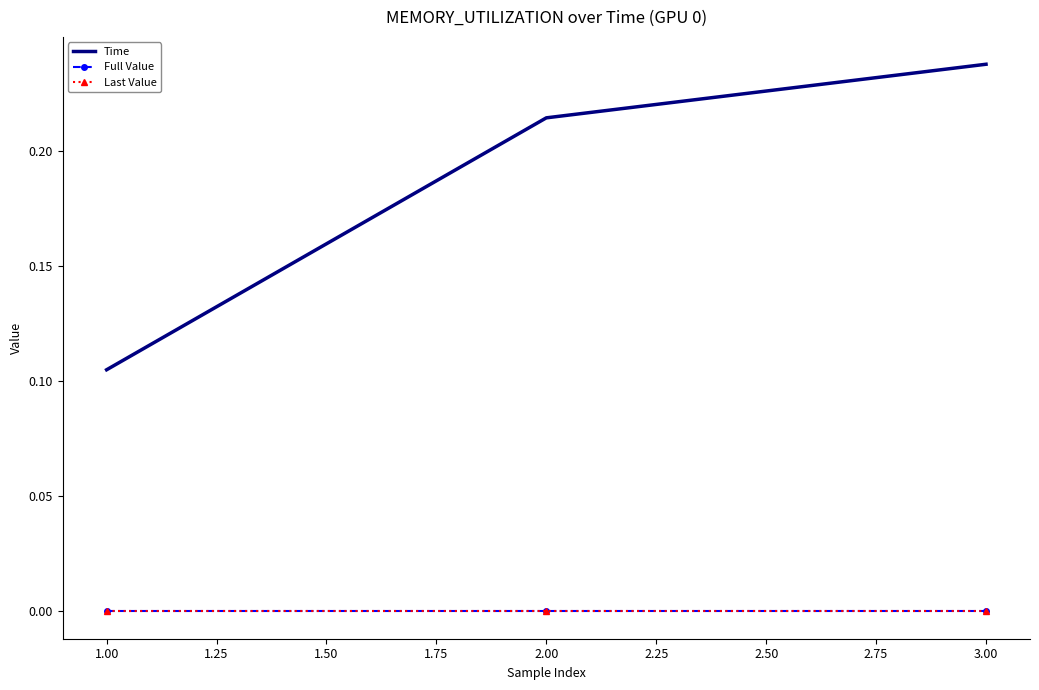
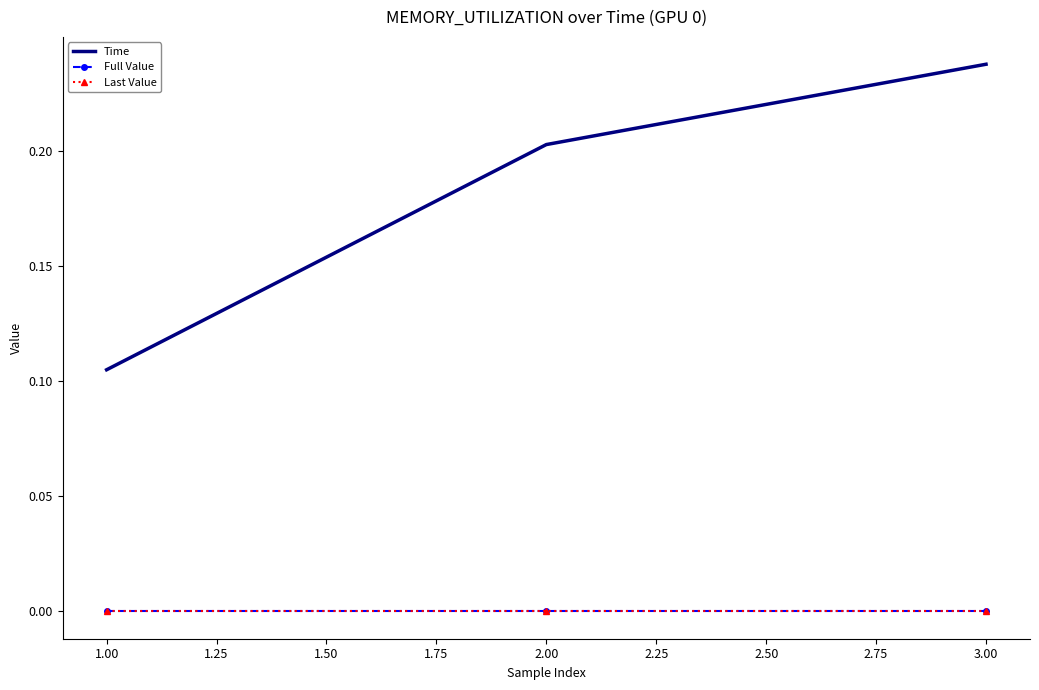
  {
    "Time": {
      "1.00": 0.105,
-     "2.00": 0.215,
+     "2.00": 0.203,
      "3.00": 0.238
    },
    "Last Value": {
      "1.00": 0.000,
      "2.00": 0.000,
      "3.00": 0.000
    }
  }
